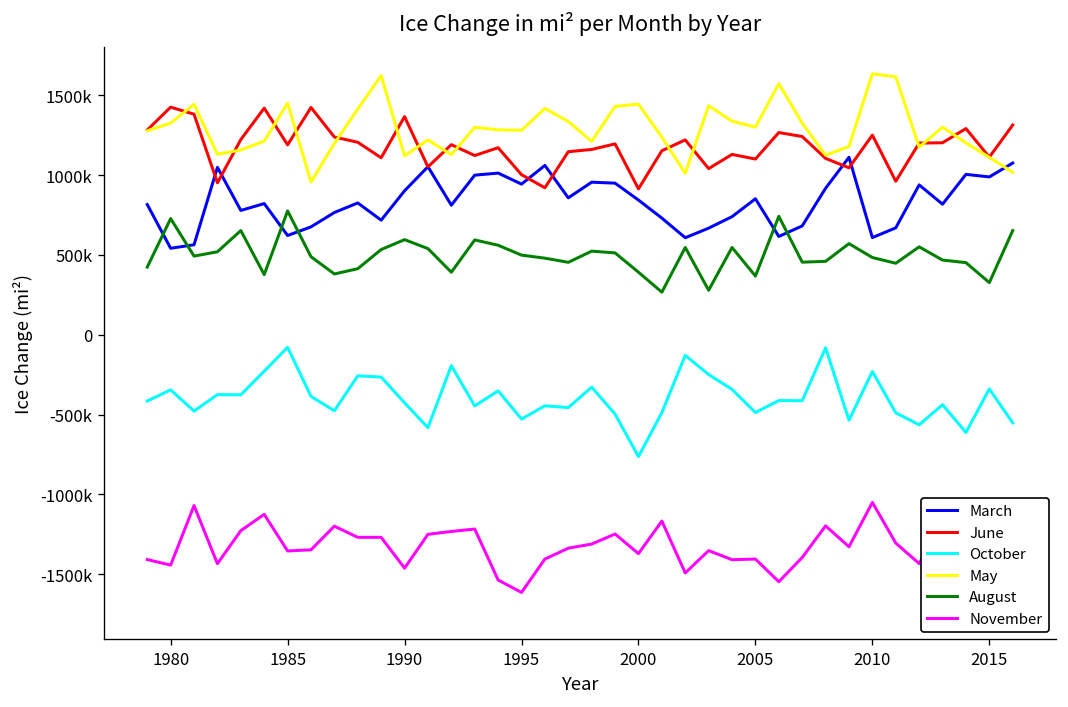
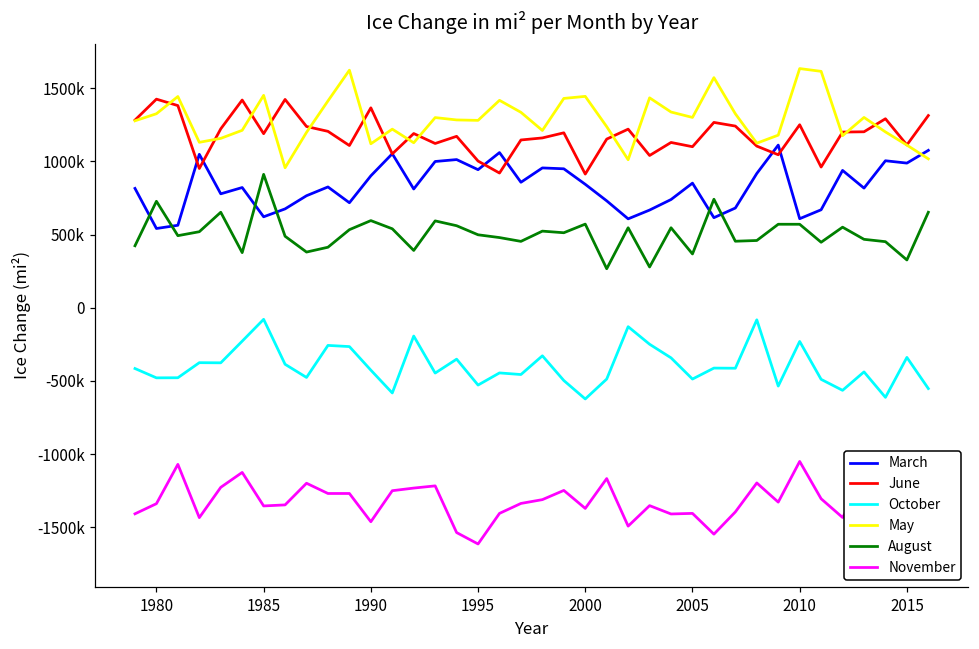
  {
    "March": {
      "1980": 540000,
      "1985": 620000,
      "1990": 900000,
      "1995": 940000,
      "2000": 840000,
      "2005": 850000,
      "2010": 610000,
      "2015": 990000
    },
    "June": {
      "1980": 1430000,
      "1985": 1190000,
      "1990": 1370000,
      "1995": 1000000,
      "2000": 910000,
      "2005": 1100000,
      "2010": 1250000
    },
    "October": {
-     "1980": -350000,
+     "1980": -480000,
      "1985": -80000,
      "1990": -430000,
      "1995": -530000,
-     "2000": -760000,
+     "2000": -620000,
      "2005": -490000,
      "2010": -230000,
      "2015": -340000
    },
    "May": {
      "1980": 1330000,
      "1985": 1450000,
      "1990": 1120000,
      "1995": 1280000,
      "2000": 1450000,
      "2005": 1300000,
      "2010": 1640000
    },
    "August": {
      "1980": 730000,
-     "1985": 780000,
+     "1985": 910000,
      "1990": 600000,
      "1995": 500000,
-     "2000": 390000,
+     "2000": 570000,
      "2005": 370000,
-     "2010": 480000,
+     "2010": 570000,
      "2015": 330000
    },
    "November": {
-     "1980": -1440000,
+     "1980": -1340000,
      "1985": -1350000,
      "1990": -1460000,
      "1995": -1610000,
      "2000": -1370000,
      "2005": -1410000,
      "2010": -1050000
    }
  }
